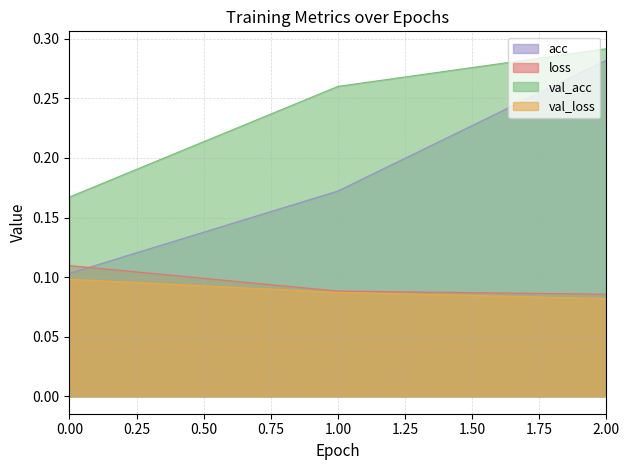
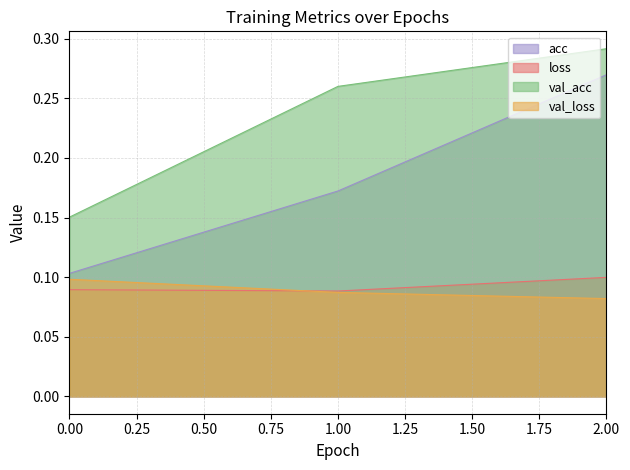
  {
    "acc": {
      "0.00": 0.103,
      "1.00": 0.172,
-     "2.00": 0.282
+     "2.00": 0.270
    },
    "loss": {
-     "0.00": 0.110,
-     "2.00": 0.086
+     "0.00": 0.089,
+     "2.00": 0.100
    },
    "val_acc": {
-     "0.00": 0.167,
+     "0.00": 0.150,
      "1.00": 0.260,
      "2.00": 0.292
    },
    "val_loss": {
      "0.00": 0.098,
      "2.00": 0.082
    }
  }
